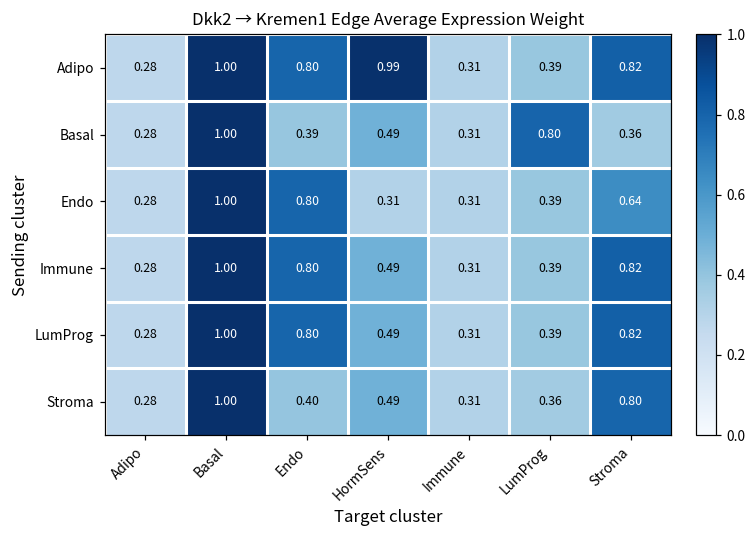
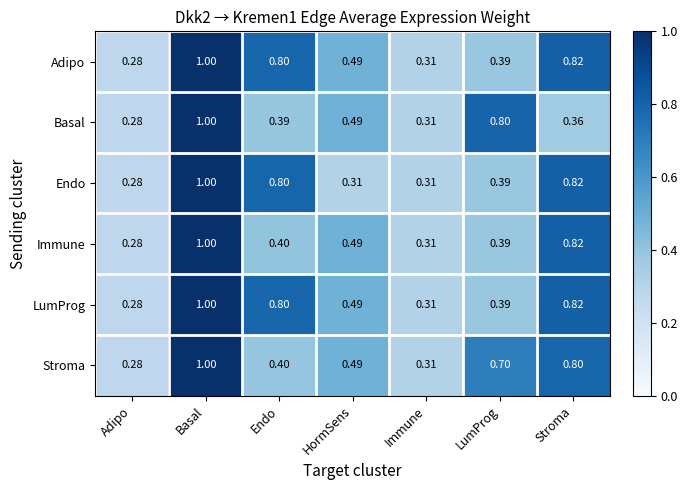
  {
    "Adipo": {
      "Adipo": 0.28,
      "Basal": 1.00,
      "Endo": 0.80,
-     "HormSens": 0.99,
+     "HormSens": 0.49,
      "Immune": 0.31,
      "LumProg": 0.39,
      "Stroma": 0.82
    },
    "Basal": {
      "Adipo": 0.28,
      "Basal": 1.00,
      "Endo": 0.39,
      "HormSens": 0.49,
      "Immune": 0.31,
      "LumProg": 0.80,
      "Stroma": 0.36
    },
    "Endo": {
      "Adipo": 0.28,
      "Basal": 1.00,
      "Endo": 0.80,
      "HormSens": 0.31,
      "Immune": 0.31,
      "LumProg": 0.39,
-     "Stroma": 0.64
+     "Stroma": 0.82
    },
    "Immune": {
      "Adipo": 0.28,
      "Basal": 1.00,
-     "Endo": 0.80,
+     "Endo": 0.40,
      "HormSens": 0.49,
      "Immune": 0.31,
      "LumProg": 0.39,
      "Stroma": 0.82
    },
    "LumProg": {
      "Adipo": 0.28,
      "Basal": 1.00,
      "Endo": 0.80,
      "HormSens": 0.49,
      "Immune": 0.31,
      "LumProg": 0.39,
      "Stroma": 0.82
    },
    "Stroma": {
      "Adipo": 0.28,
      "Basal": 1.00,
      "Endo": 0.40,
      "HormSens": 0.49,
      "Immune": 0.31,
-     "LumProg": 0.36,
+     "LumProg": 0.70,
      "Stroma": 0.80
    }
  }
